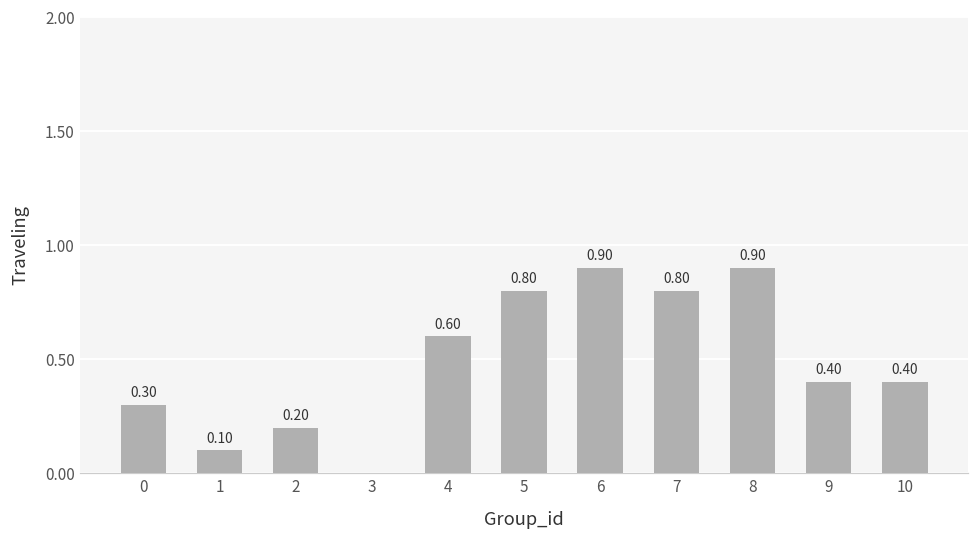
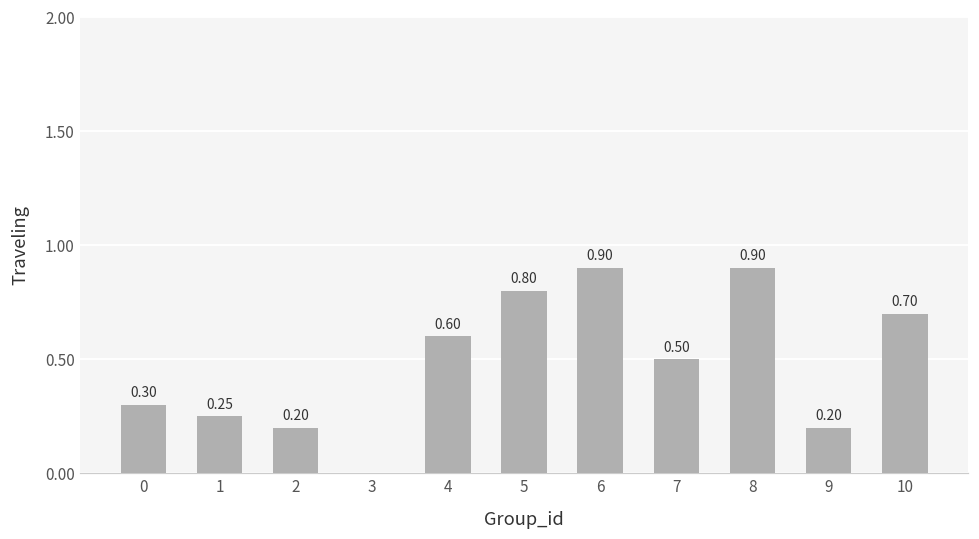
  {
    "0": 0.30,
-   "1": 0.10,
+   "1": 0.25,
    "2": 0.20,
    "4": 0.60,
    "5": 0.80,
    "6": 0.90,
-   "7": 0.80,
+   "7": 0.50,
    "8": 0.90,
-   "9": 0.40,
-   "10": 0.40
+   "9": 0.20,
+   "10": 0.70
  }
